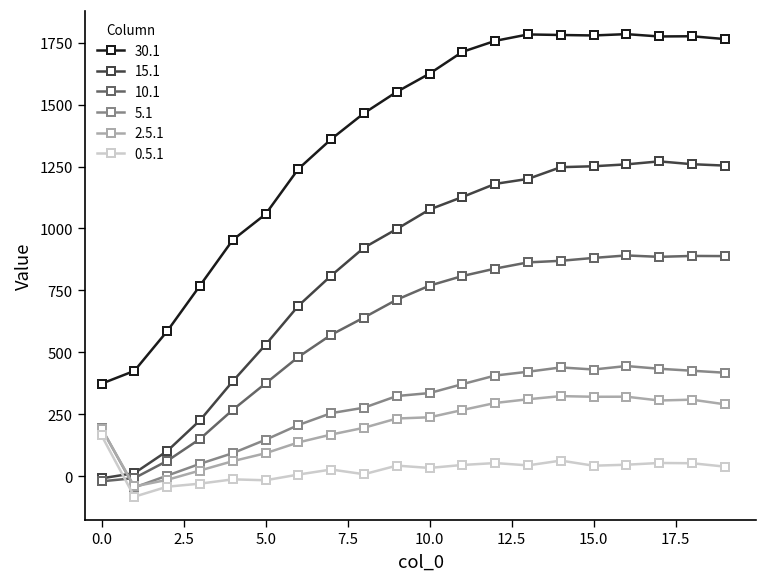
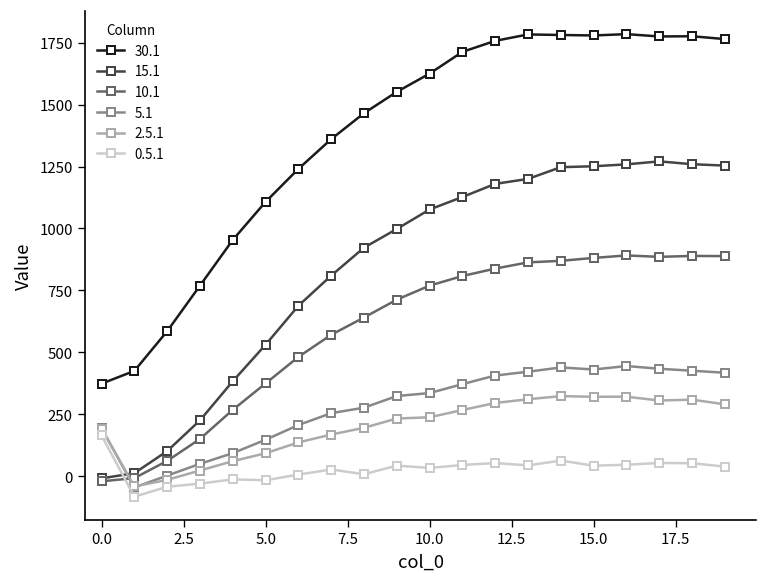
  {
    "30.1": {
      "0.0": 370,
-     "5.0": 1060,
+     "5.0": 1110,
      "10.0": 1620,
      "15.0": 1780
    }
  }
